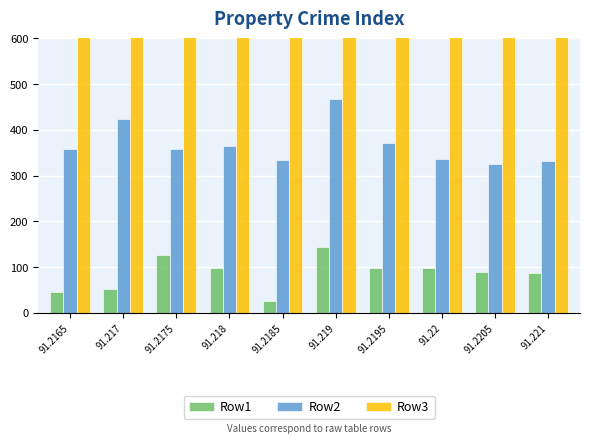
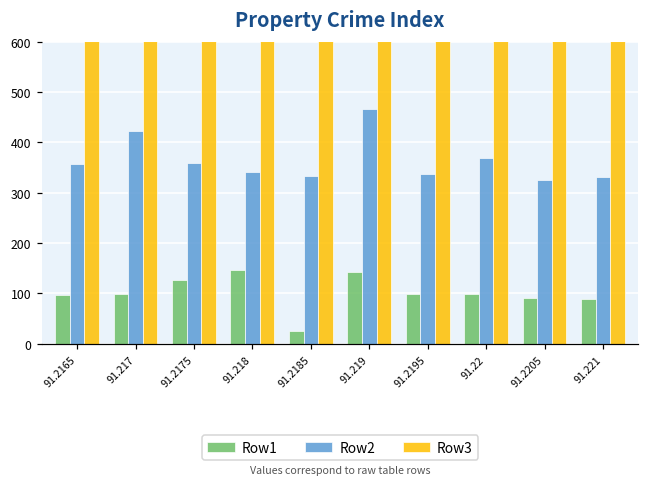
  {
    "Row1": {
-     "91.2165": 50,
-     "91.217": 50,
+     "91.2165": 100,
+     "91.217": 100,
      "91.2175": 130,
-     "91.218": 100,
+     "91.218": 150,
      "91.2185": 30,
      "91.219": 140,
      "91.2195": 100,
      "91.22": 100,
      "91.2205": 90,
      "91.221": 90
    },
    "Row2": {
      "91.2165": 360,
      "91.217": 420,
      "91.2175": 360,
-     "91.218": 370,
+     "91.218": 340,
      "91.2185": 330,
      "91.219": 470,
-     "91.2195": 370,
-     "91.22": 340,
+     "91.2195": 340,
+     "91.22": 370,
      "91.2205": 330,
      "91.221": 330
    }
  }
